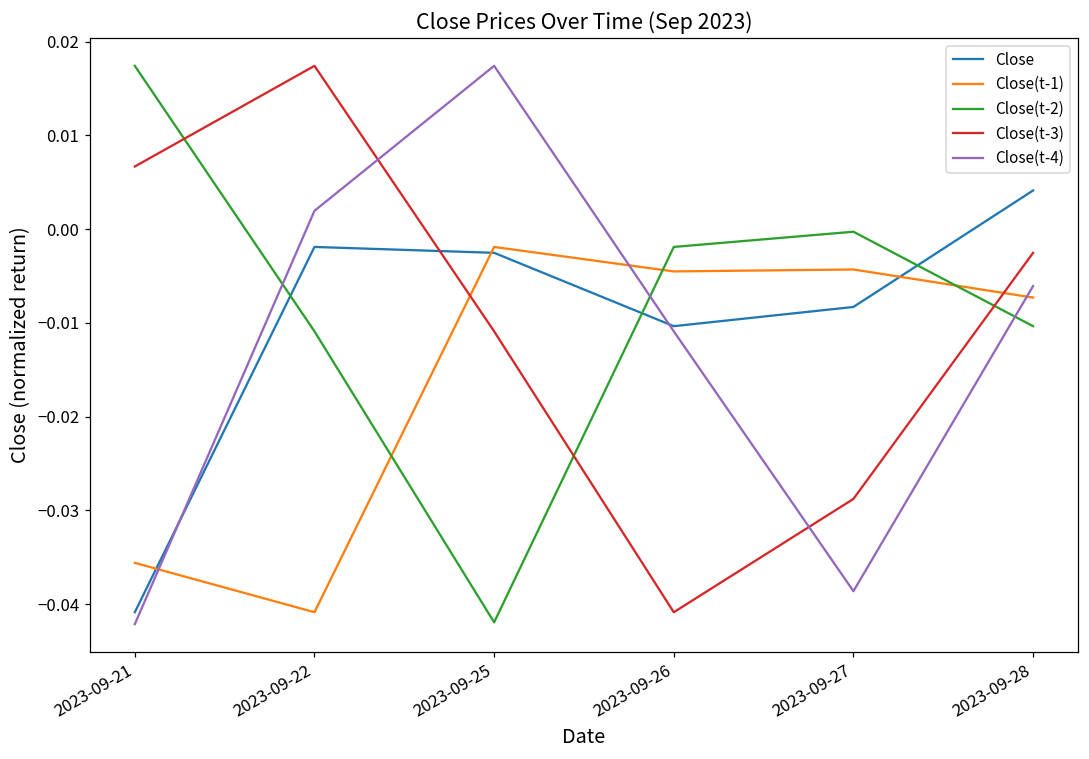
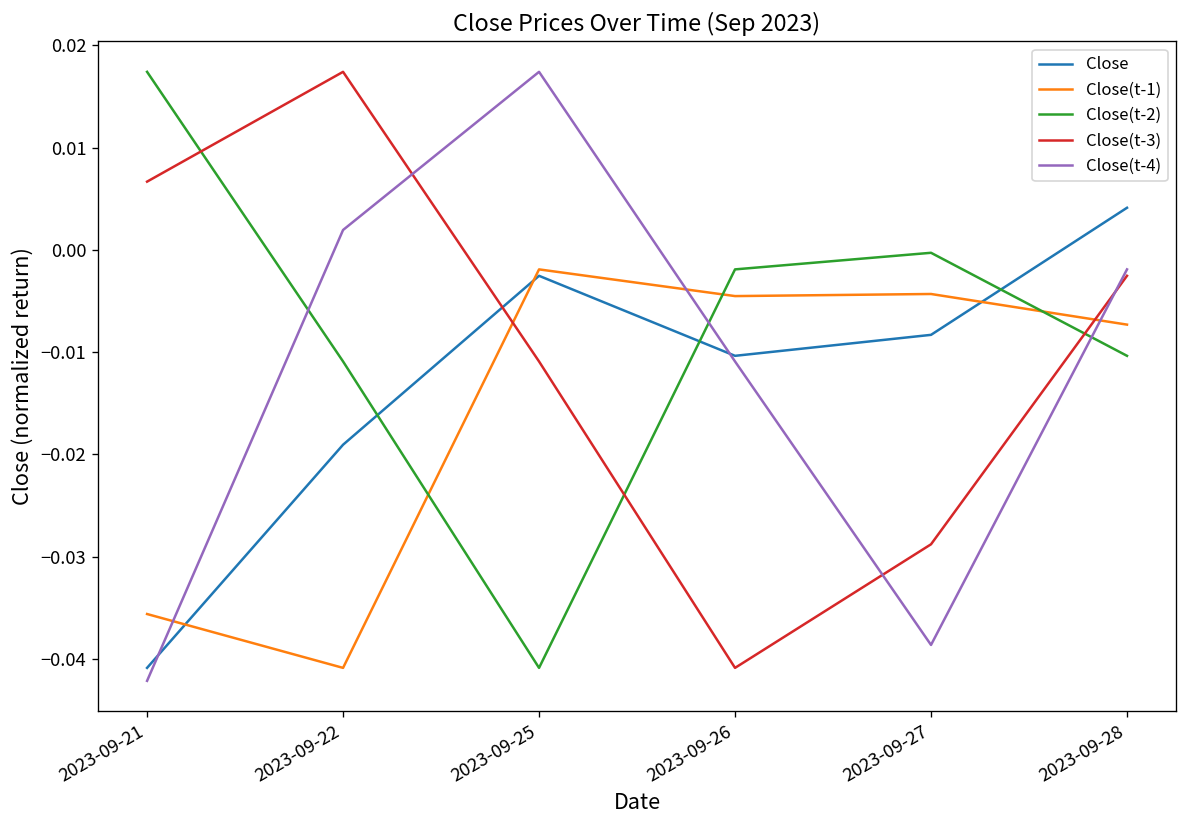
  {
    "Close": {
      "2023-09-21": -0.041,
-     "2023-09-22": -0.002,
+     "2023-09-22": -0.019,
      "2023-09-25": -0.003,
      "2023-09-26": -0.010,
      "2023-09-27": -0.008,
      "2023-09-28": 0.004
    },
    "Close(t-1)": {
      "2023-09-21": -0.036,
      "2023-09-22": -0.041,
      "2023-09-25": -0.002,
      "2023-09-26": -0.005,
      "2023-09-27": -0.004,
      "2023-09-28": -0.007
    },
    "Close(t-2)": {
      "2023-09-21": 0.017,
      "2023-09-22": -0.011,
-     "2023-09-25": -0.042,
+     "2023-09-25": -0.041,
      "2023-09-26": -0.002,
      "2023-09-27": 0.000,
      "2023-09-28": -0.010
    },
    "Close(t-3)": {
      "2023-09-21": 0.007,
      "2023-09-22": 0.017,
      "2023-09-25": -0.011,
      "2023-09-26": -0.041,
      "2023-09-27": -0.029,
      "2023-09-28": -0.003
    },
    "Close(t-4)": {
      "2023-09-21": -0.042,
      "2023-09-22": 0.002,
      "2023-09-25": 0.017,
      "2023-09-26": -0.011,
      "2023-09-27": -0.039,
-     "2023-09-28": -0.006
+     "2023-09-28": -0.002
    }
  }
